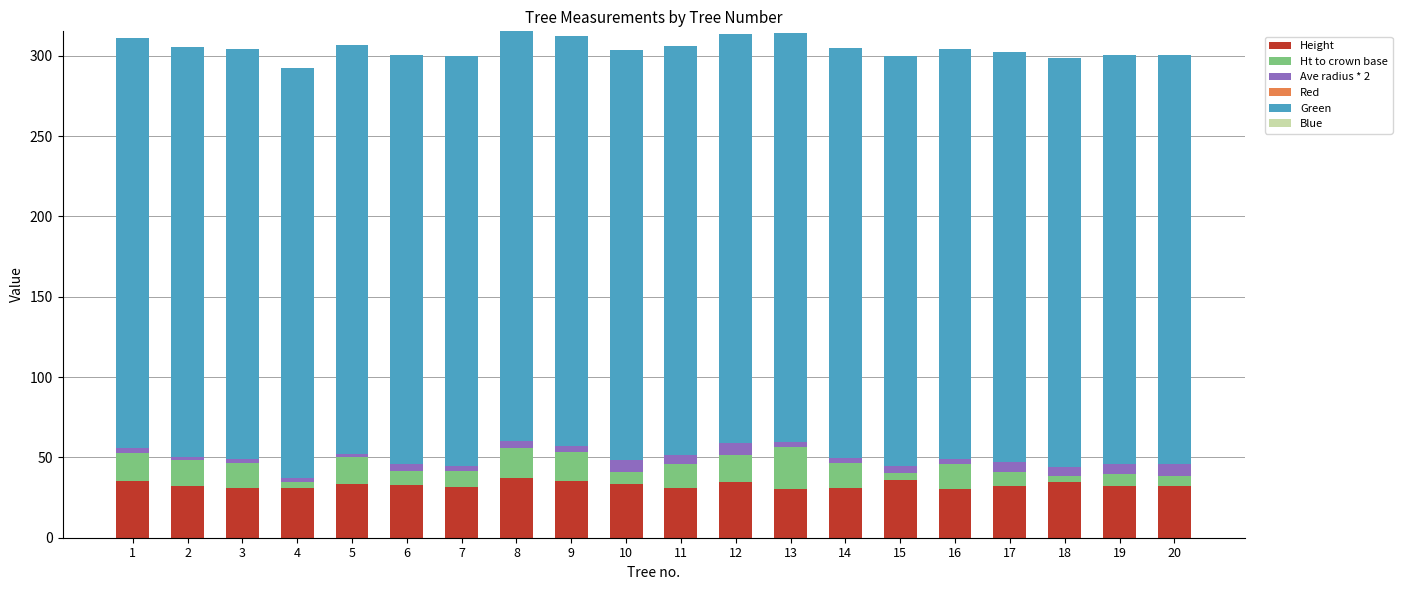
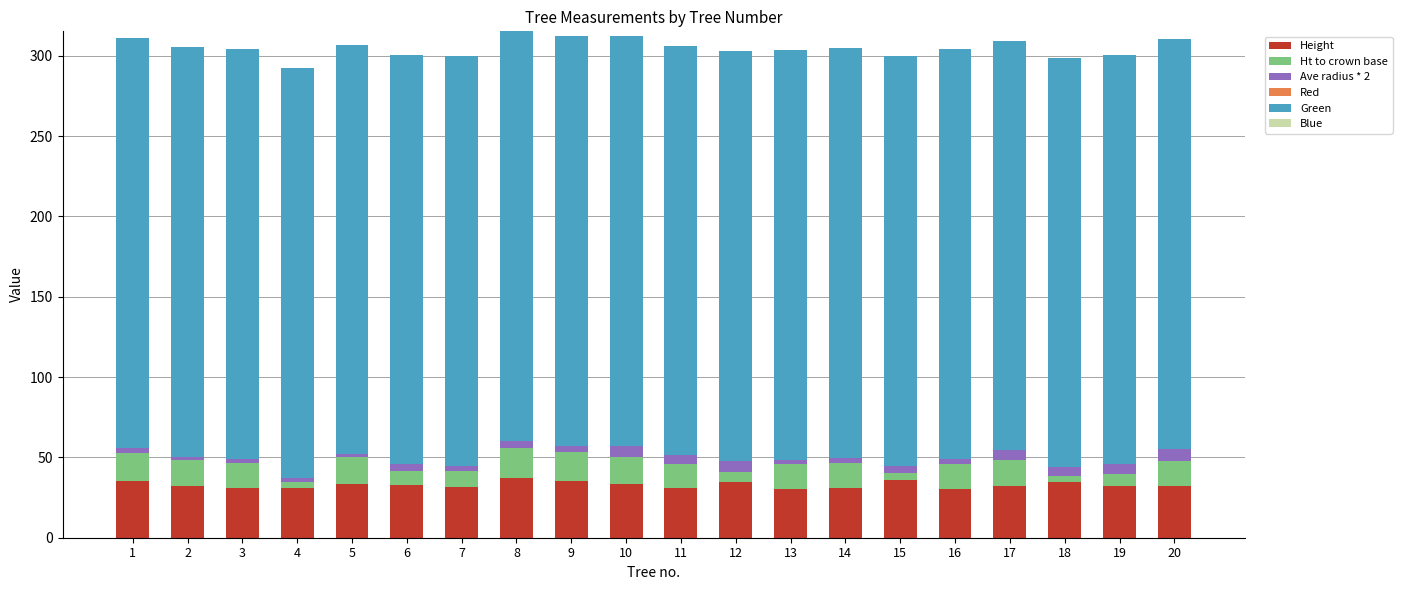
  {
    "Height": {
      "1": 35,
      "2": 32,
      "3": 31,
      "4": 31,
      "5": 33,
      "6": 33,
      "7": 32,
      "8": 37,
      "9": 35,
      "10": 33,
      "11": 31,
      "12": 34,
      "13": 31,
      "14": 31,
      "15": 36,
      "16": 31,
      "17": 32,
      "18": 35,
      "19": 32,
      "20": 32
    },
    "Ht to crown base": {
      "1": 18,
      "2": 16,
      "3": 16,
      "4": 3,
      "5": 17,
      "6": 9,
      "7": 10,
      "8": 19,
      "9": 18,
-     "10": 8,
+     "10": 17,
      "11": 15,
-     "12": 17,
-     "13": 26,
+     "12": 7,
+     "13": 15,
      "14": 16,
      "15": 4,
      "16": 15,
-     "17": 9,
+     "17": 16,
      "18": 4,
      "19": 8,
-     "20": 6
+     "20": 16
    },
    "Red": {
      "2": 0
    }
  }
